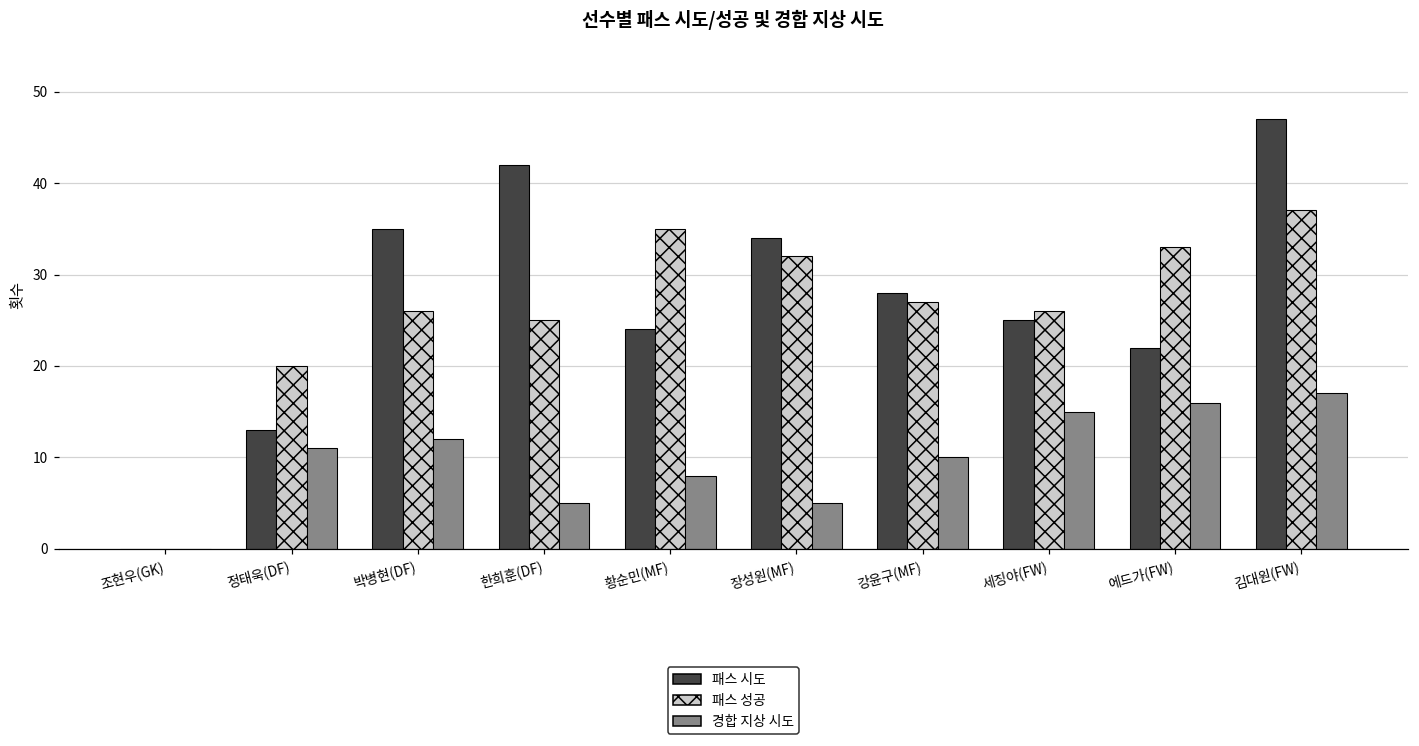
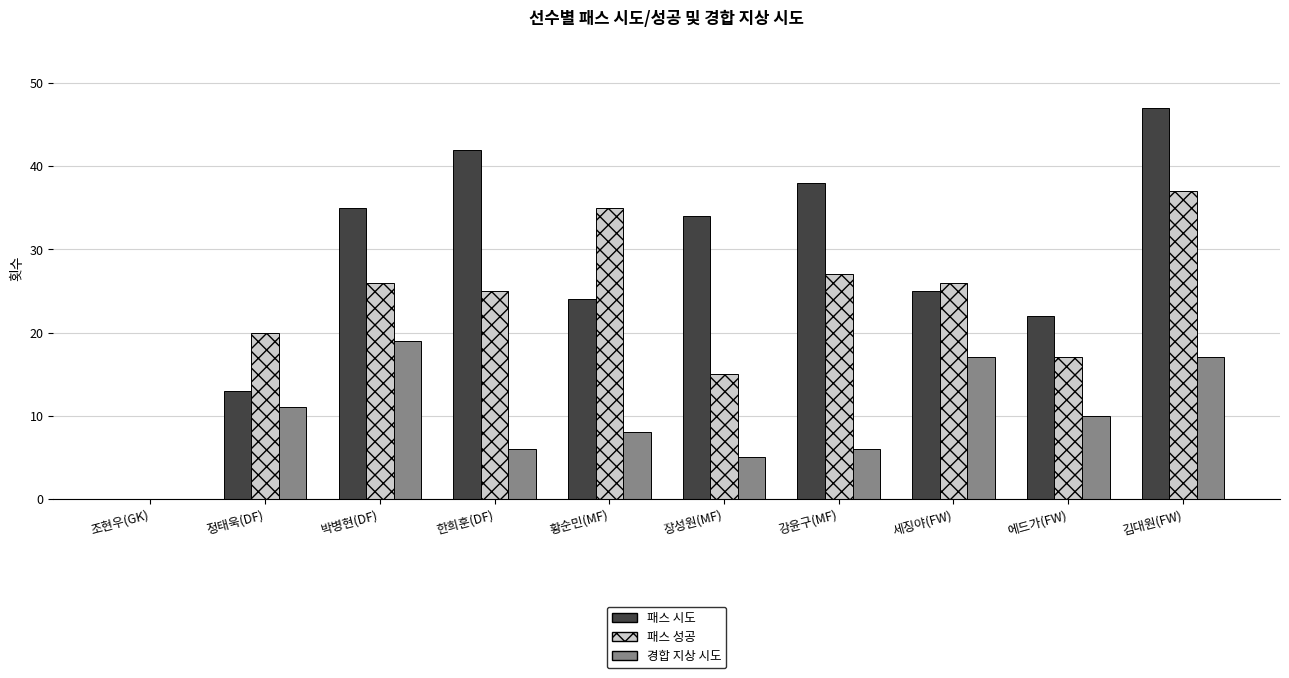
  {
    "패스 시도": {
      "조현우(GK)": 0,
      "정태욱(DF)": 13,
      "박병현(DF)": 35,
      "한희훈(DF)": 42,
      "황순민(MF)": 24,
      "장성원(MF)": 34,
-     "강윤구(MF)": 28,
+     "강윤구(MF)": 38,
      "세징야(FW)": 25,
      "에드가(FW)": 22,
      "김대원(FW)": 47
    },
    "패스 성공": {
      "조현우(GK)": 0,
      "정태욱(DF)": 20,
      "박병현(DF)": 26,
      "한희훈(DF)": 25,
      "황순민(MF)": 35,
-     "장성원(MF)": 32,
+     "장성원(MF)": 15,
      "강윤구(MF)": 27,
      "세징야(FW)": 26,
-     "에드가(FW)": 33,
+     "에드가(FW)": 17,
      "김대원(FW)": 37
    },
    "경합 지상 시도": {
      "조현우(GK)": 0,
      "정태욱(DF)": 11,
-     "박병현(DF)": 12,
-     "한희훈(DF)": 5,
+     "박병현(DF)": 19,
+     "한희훈(DF)": 6,
      "황순민(MF)": 8,
      "장성원(MF)": 5,
-     "강윤구(MF)": 10,
-     "세징야(FW)": 15,
-     "에드가(FW)": 16,
+     "강윤구(MF)": 6,
+     "세징야(FW)": 17,
+     "에드가(FW)": 10,
      "김대원(FW)": 17
    }
  }
